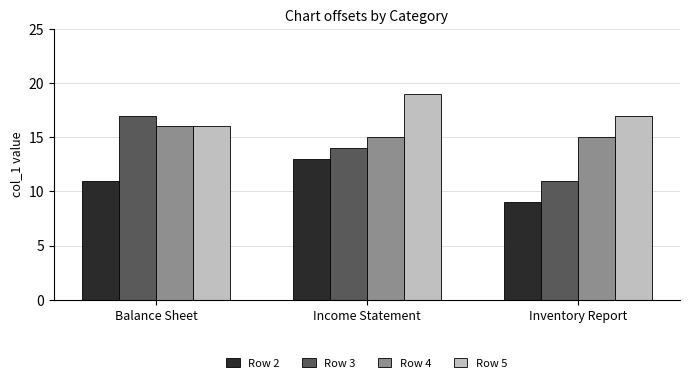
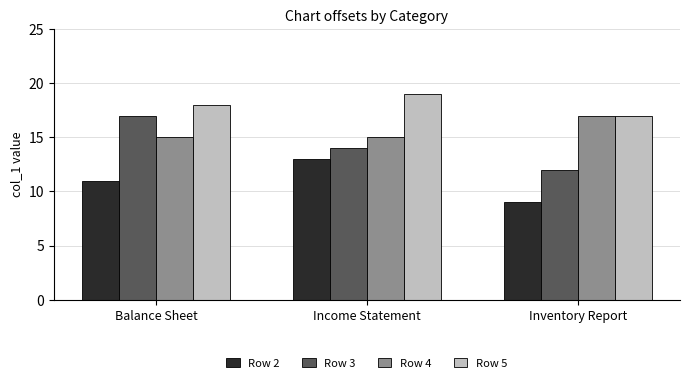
  {
    "Row 2": {
      "Balance Sheet": 11,
      "Income Statement": 13,
      "Inventory Report": 9
    },
    "Row 3": {
      "Balance Sheet": 17,
      "Income Statement": 14,
-     "Inventory Report": 11
+     "Inventory Report": 12
    },
    "Row 4": {
-     "Balance Sheet": 16,
+     "Balance Sheet": 15,
      "Income Statement": 15,
-     "Inventory Report": 15
+     "Inventory Report": 17
    },
    "Row 5": {
-     "Balance Sheet": 16,
+     "Balance Sheet": 18,
      "Income Statement": 19,
      "Inventory Report": 17
    }
  }
